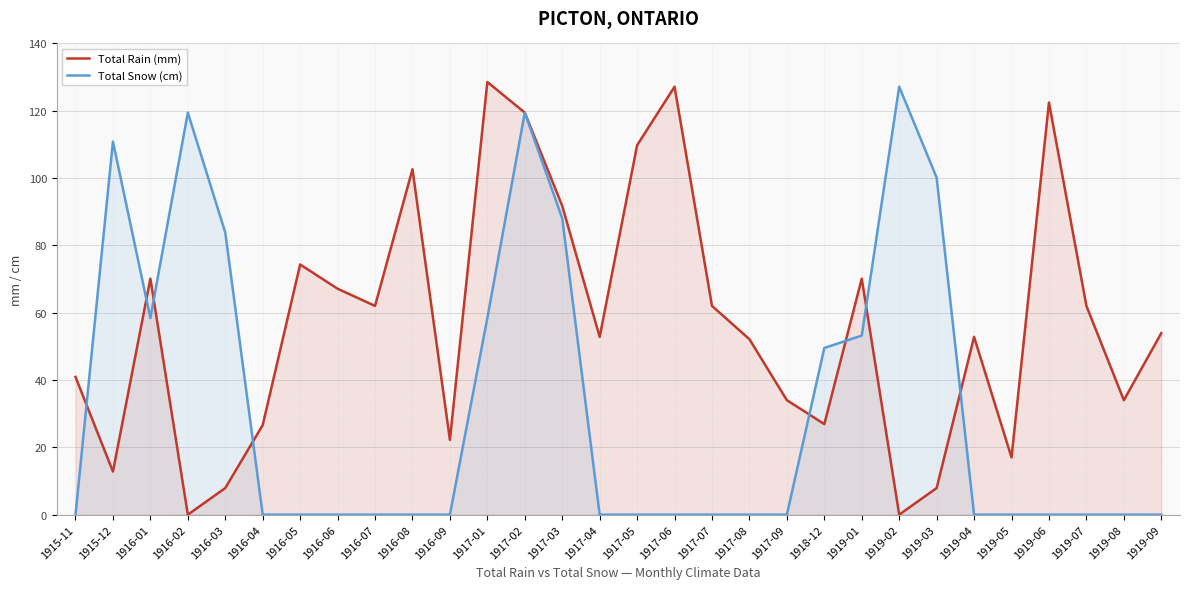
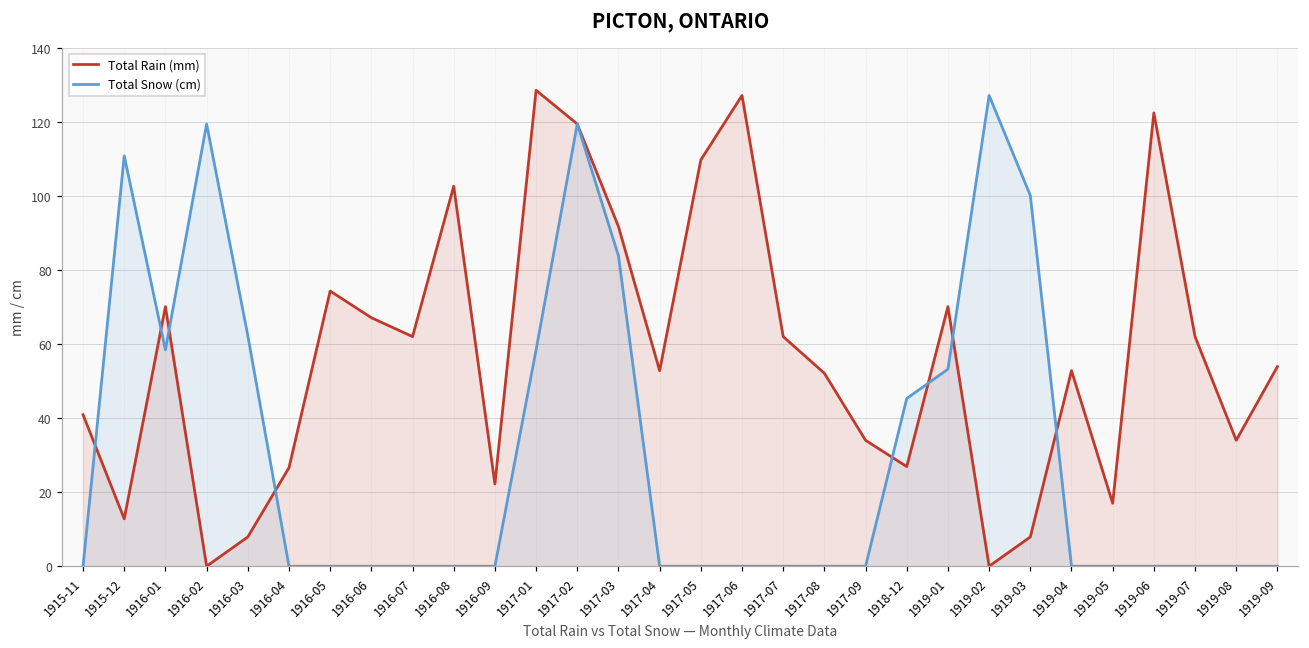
  {
    "Total Rain (mm)": {
      "1915-11": 41,
      "1915-12": 13,
      "1916-01": 70,
      "1916-02": 0,
      "1916-03": 8,
      "1916-04": 27,
      "1916-05": 74,
      "1916-06": 67,
      "1916-07": 62,
      "1916-08": 103,
      "1916-09": 22,
      "1917-01": 129,
      "1917-03": 92,
      "1917-04": 53,
      "1917-05": 110,
      "1917-06": 127,
      "1917-07": 62,
      "1917-08": 52,
      "1917-09": 34,
      "1918-12": 27,
      "1919-01": 70,
      "1919-02": 0,
      "1919-03": 8,
      "1919-04": 53,
      "1919-05": 17,
      "1919-06": 122,
      "1919-07": 62,
      "1919-08": 34,
      "1919-09": 54
    },
    "Total Snow (cm)": {
      "1915-11": 0,
      "1915-12": 111,
      "1916-01": 58,
      "1916-02": 119,
-     "1916-03": 84,
+     "1916-03": 62,
      "1916-04": 0,
      "1916-05": 0,
      "1916-06": 0,
      "1916-07": 0,
      "1916-08": 0,
      "1916-09": 0,
      "1917-01": 58,
-     "1917-03": 88,
+     "1917-03": 84,
      "1917-04": 0,
      "1917-05": 0,
      "1917-06": 0,
      "1917-07": 0,
      "1917-08": 0,
      "1917-09": 0,
-     "1918-12": 50,
+     "1918-12": 45,
      "1919-01": 53,
      "1919-02": 127,
      "1919-03": 100,
      "1919-04": 0,
      "1919-05": 0,
      "1919-06": 0,
      "1919-07": 0,
      "1919-08": 0,
      "1919-09": 0
    }
  }
